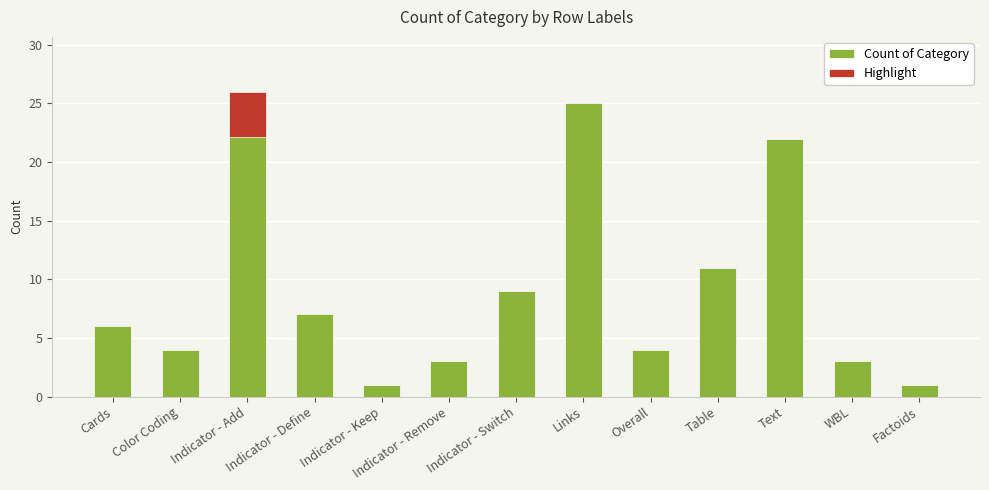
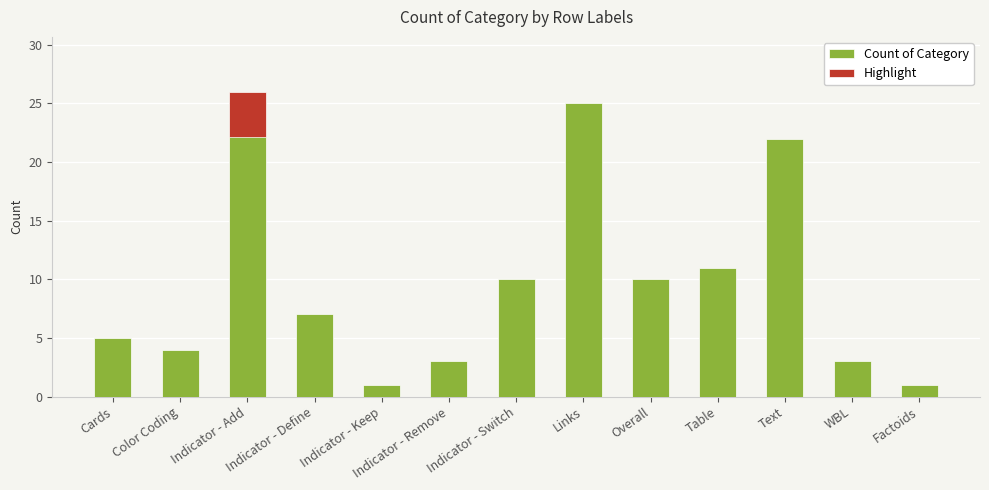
  {
    "Count of Category": {
-     "Cards": 6,
+     "Cards": 5,
      "Color Coding": 4,
      "Indicator - Add": 26,
      "Indicator - Define": 7,
      "Indicator - Keep": 1,
      "Indicator - Remove": 3,
-     "Indicator - Switch": 9,
+     "Indicator - Switch": 10,
      "Links": 25,
-     "Overall": 4,
+     "Overall": 10,
      "Table": 11,
      "Text": 22,
      "WBL": 3,
      "Factoids": 1
    },
    "Highlight": {
      "Indicator - Add": 26
    }
  }
